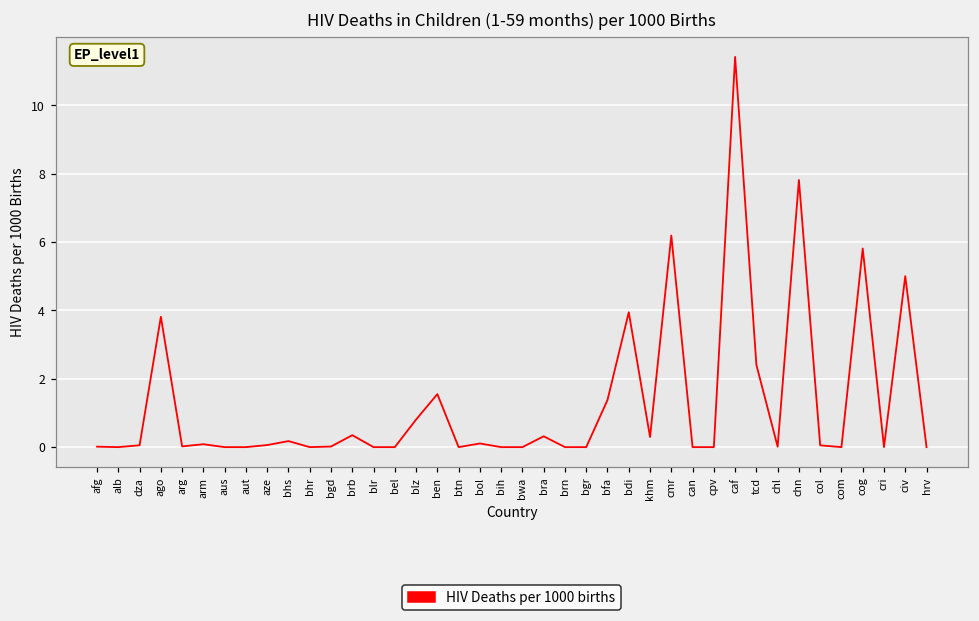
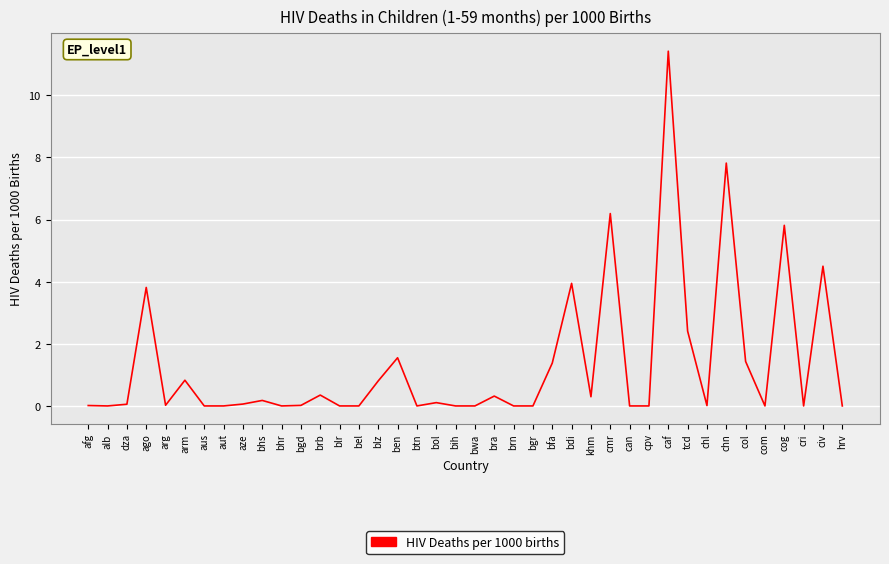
  {
    "afg": 0.0,
    "alb": 0.0,
    "dza": 0.1,
    "ago": 3.8,
    "arg": 0.0,
-   "arm": 0.1,
+   "arm": 0.8,
    "aus": 0.0,
    "aut": 0.0,
    "aze": 0.1,
    "bhs": 0.2,
    "bhr": 0.0,
    "bgd": 0.0,
    "brb": 0.3,
    "blr": 0.0,
    "bel": 0.0,
    "blz": 0.8,
    "ben": 1.6,
    "btn": 0.0,
    "bol": 0.1,
    "bih": 0.0,
    "bwa": 0.0,
    "bra": 0.3,
    "brn": 0.0,
    "bgr": 0.0,
    "bfa": 1.4,
    "bdi": 3.9,
    "khm": 0.3,
    "cmr": 6.2,
    "can": 0.0,
    "cpv": 0.0,
    "caf": 11.4,
    "tcd": 2.4,
    "chl": 0.0,
    "chn": 7.8,
-   "col": 0.1,
+   "col": 1.4,
    "com": 0.0,
    "cog": 5.8,
    "cri": 0.0,
-   "civ": 5.0,
+   "civ": 4.5,
    "hrv": 0.0
  }
